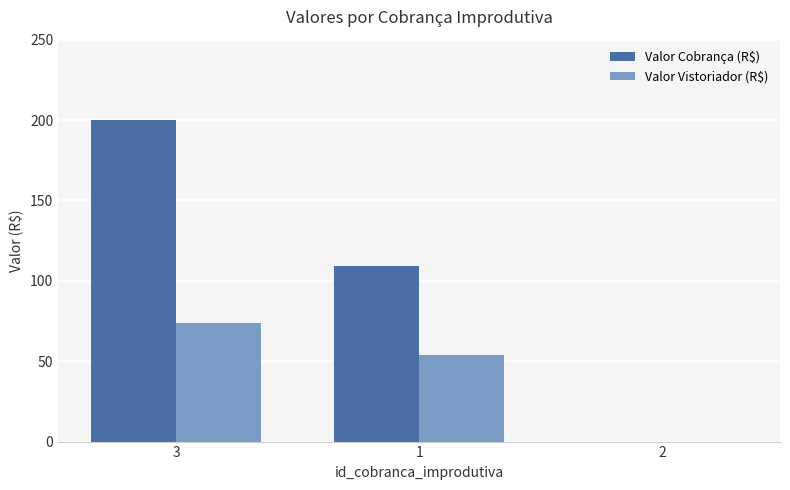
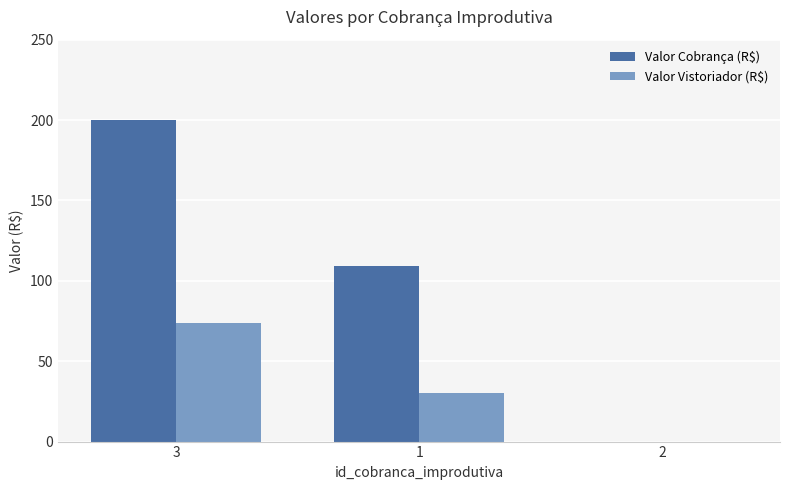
  {
    "Valor Cobrança (R$)": {
      "3": 200,
      "1": 109,
      "2": 0
    },
    "Valor Vistoriador (R$)": {
      "3": 74,
-     "1": 54,
+     "1": 30,
      "2": 0
    }
  }
